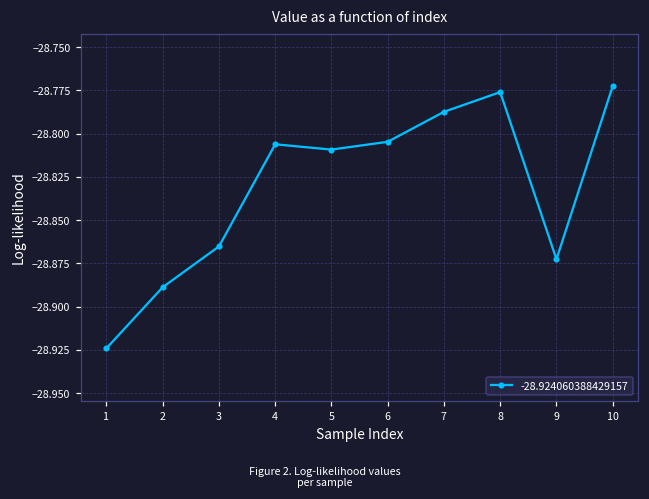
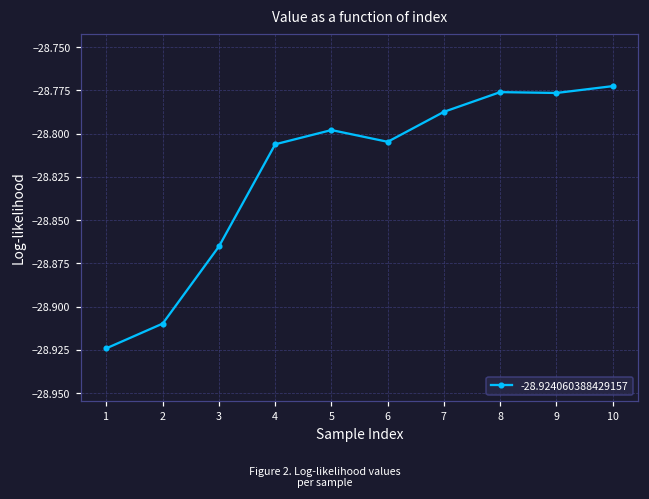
  {
    "1": -28.924,
-   "2": -28.889,
+   "2": -28.910,
    "3": -28.865,
    "4": -28.806,
-   "5": -28.809,
+   "5": -28.798,
    "6": -28.805,
    "7": -28.787,
    "8": -28.776,
-   "9": -28.873,
+   "9": -28.776,
    "10": -28.773
  }
